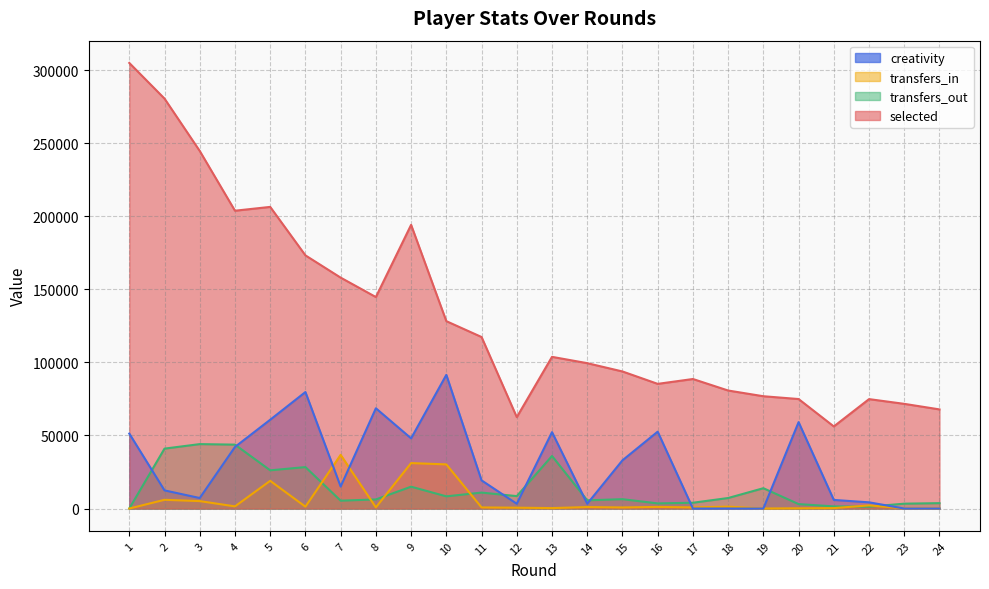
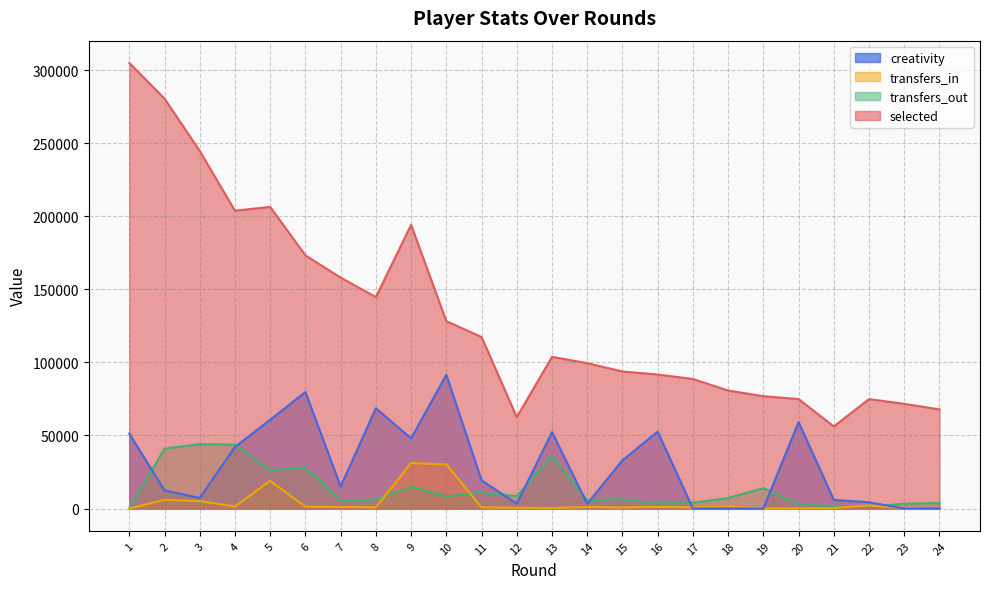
  {
    "creativity": {
      "1": 51000,
      "2": 12000,
      "3": 7000,
      "5": 61000,
      "6": 80000,
      "7": 15000,
      "8": 69000,
      "9": 48000,
      "10": 91000,
      "11": 19000,
      "12": 3000,
      "13": 52000,
      "14": 3000,
      "15": 33000,
      "16": 53000,
      "20": 59000,
      "21": 6000,
      "22": 4000
    },
    "transfers_in": {
      "2": 6000,
      "3": 5000,
      "4": 1000,
      "5": 19000,
      "6": 1000,
-     "7": 37000,
+     "7": 1000,
      "8": 1000,
      "9": 31000,
      "10": 30000,
      "11": 1000,
      "12": 1000,
      "13": 0,
      "14": 1000,
      "15": 1000,
      "16": 1000,
      "20": 0
    },
    "transfers_out": {
      "2": 41000,
      "3": 44000,
      "5": 26000,
      "6": 28000,
      "7": 5000,
      "8": 6000,
      "9": 15000,
      "10": 8000,
      "11": 11000,
      "12": 8000,
      "13": 36000,
      "14": 6000,
      "15": 6000,
      "16": 4000,
      "17": 4000,
      "18": 7000,
      "19": 14000,
      "20": 3000,
      "23": 3000,
      "24": 4000
    },
    "selected": {
      "1": 305000,
      "2": 280000,
      "3": 245000,
      "4": 204000,
      "5": 206000,
      "6": 173000,
      "7": 158000,
      "8": 145000,
      "9": 194000,
      "10": 128000,
      "11": 117000,
      "12": 63000,
      "13": 104000,
      "14": 99000,
      "15": 94000,
-     "16": 85000,
+     "16": 92000,
      "17": 89000,
      "18": 81000,
      "19": 77000,
      "20": 75000,
      "21": 56000,
      "22": 75000,
      "23": 72000,
      "24": 68000
    }
  }
